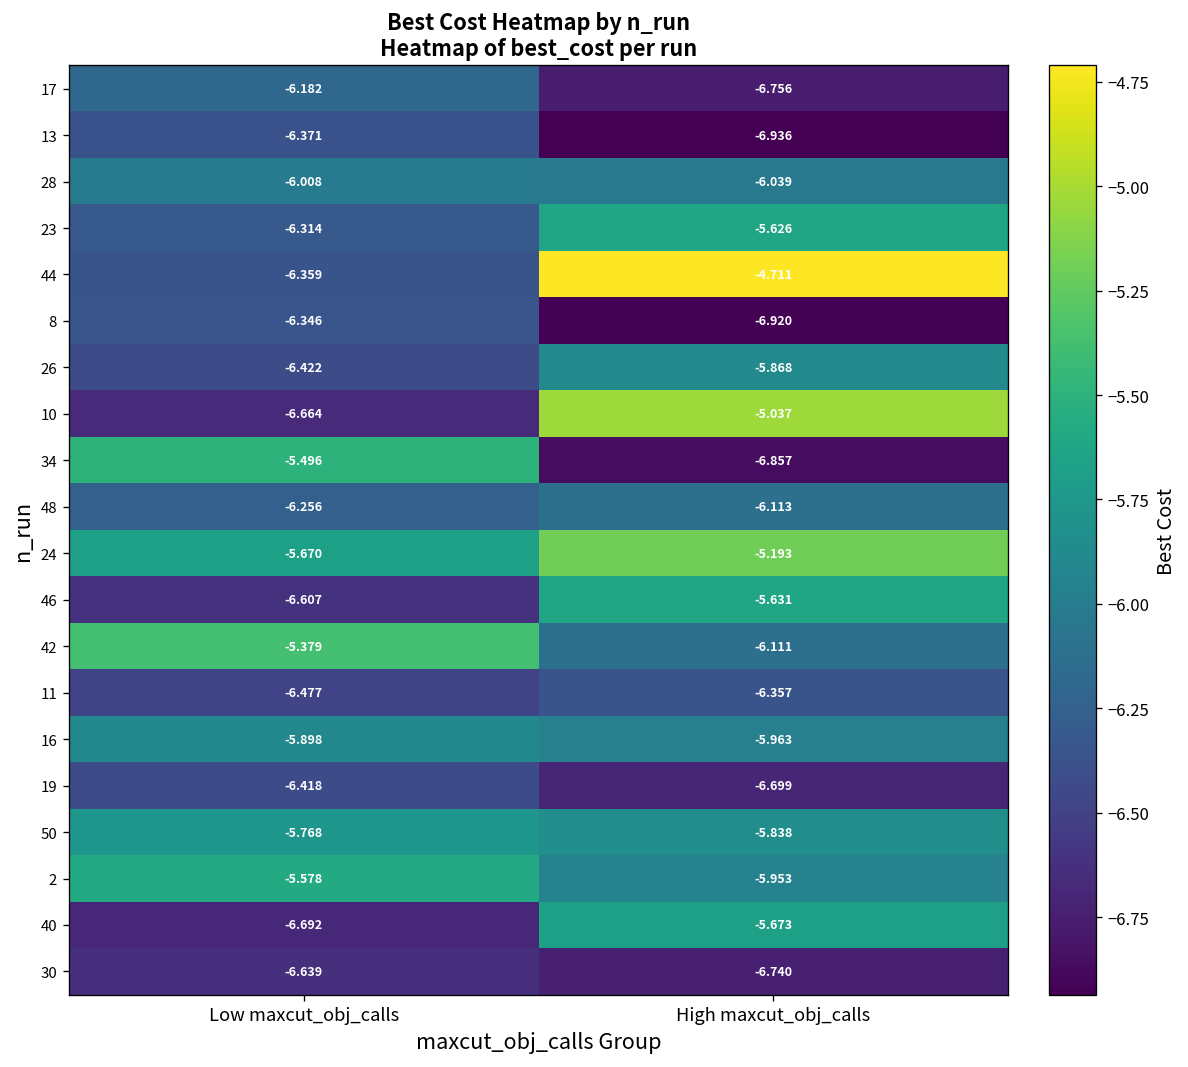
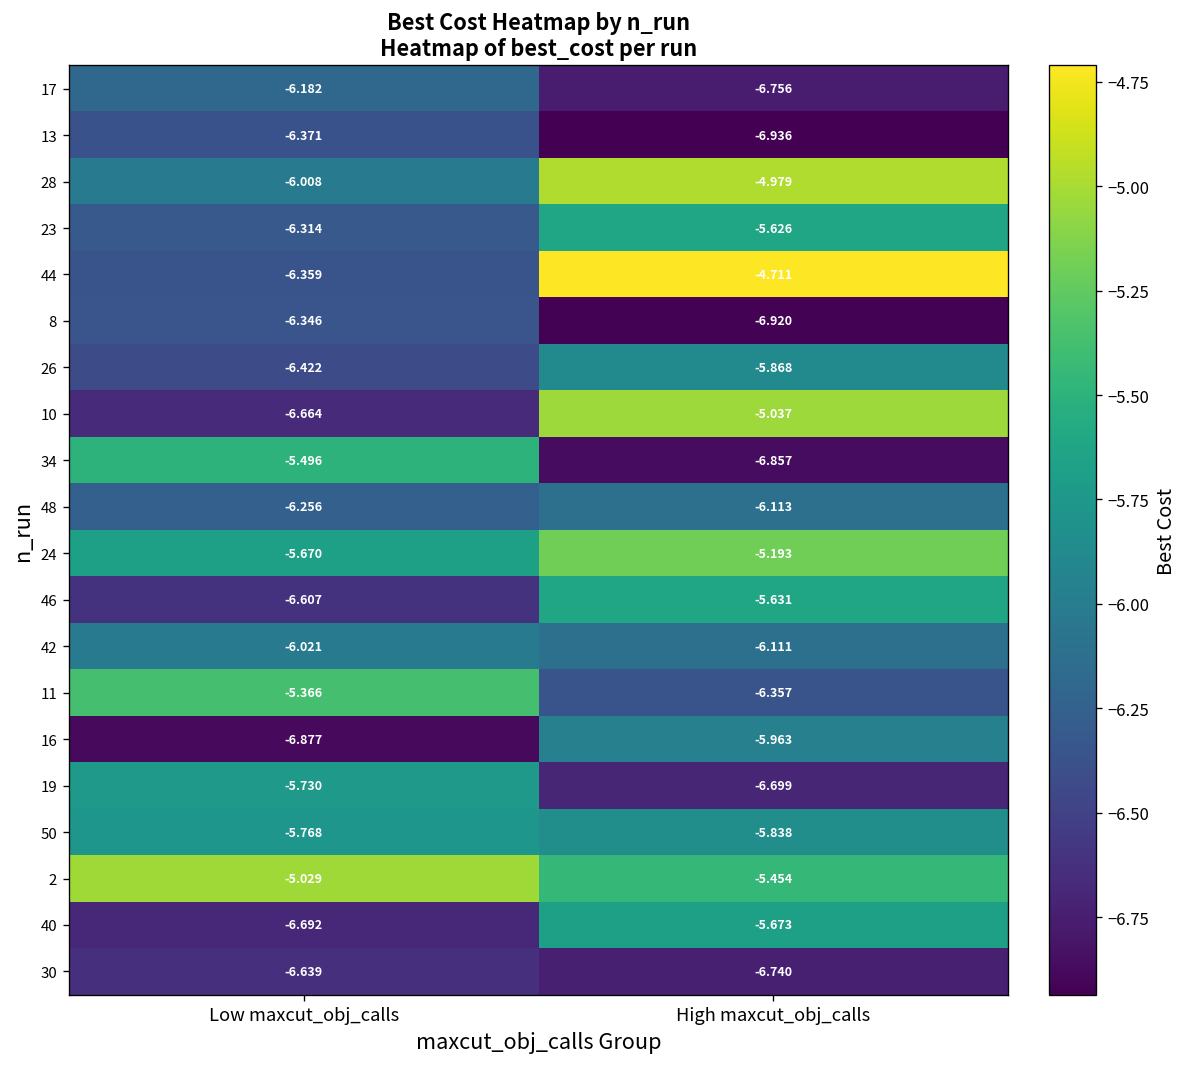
  {
    "17": {
      "Low maxcut_obj_calls": -6.182,
      "High maxcut_obj_calls": -6.756
    },
    "13": {
      "Low maxcut_obj_calls": -6.371,
      "High maxcut_obj_calls": -6.936
    },
    "28": {
      "Low maxcut_obj_calls": -6.008,
-     "High maxcut_obj_calls": -6.039
+     "High maxcut_obj_calls": -4.979
    },
    "23": {
      "Low maxcut_obj_calls": -6.314,
      "High maxcut_obj_calls": -5.626
    },
    "44": {
      "Low maxcut_obj_calls": -6.359,
      "High maxcut_obj_calls": -4.711
    },
    "8": {
      "Low maxcut_obj_calls": -6.346,
      "High maxcut_obj_calls": -6.920
    },
    "26": {
      "Low maxcut_obj_calls": -6.422,
      "High maxcut_obj_calls": -5.868
    },
    "10": {
      "Low maxcut_obj_calls": -6.664,
      "High maxcut_obj_calls": -5.037
    },
    "34": {
      "Low maxcut_obj_calls": -5.496,
      "High maxcut_obj_calls": -6.857
    },
    "48": {
      "Low maxcut_obj_calls": -6.256,
      "High maxcut_obj_calls": -6.113
    },
    "24": {
      "Low maxcut_obj_calls": -5.670,
      "High maxcut_obj_calls": -5.193
    },
    "46": {
      "Low maxcut_obj_calls": -6.607,
      "High maxcut_obj_calls": -5.631
    },
    "42": {
-     "Low maxcut_obj_calls": -5.379,
+     "Low maxcut_obj_calls": -6.021,
      "High maxcut_obj_calls": -6.111
    },
    "11": {
-     "Low maxcut_obj_calls": -6.477,
+     "Low maxcut_obj_calls": -5.366,
      "High maxcut_obj_calls": -6.357
    },
    "16": {
-     "Low maxcut_obj_calls": -5.898,
+     "Low maxcut_obj_calls": -6.877,
      "High maxcut_obj_calls": -5.963
    },
    "19": {
-     "Low maxcut_obj_calls": -6.418,
+     "Low maxcut_obj_calls": -5.730,
      "High maxcut_obj_calls": -6.699
    },
    "50": {
      "Low maxcut_obj_calls": -5.768,
      "High maxcut_obj_calls": -5.838
    },
    "2": {
-     "Low maxcut_obj_calls": -5.578,
-     "High maxcut_obj_calls": -5.953
+     "Low maxcut_obj_calls": -5.029,
+     "High maxcut_obj_calls": -5.454
    },
    "40": {
      "Low maxcut_obj_calls": -6.692,
      "High maxcut_obj_calls": -5.673
    },
    "30": {
      "Low maxcut_obj_calls": -6.639,
      "High maxcut_obj_calls": -6.740
    }
  }
